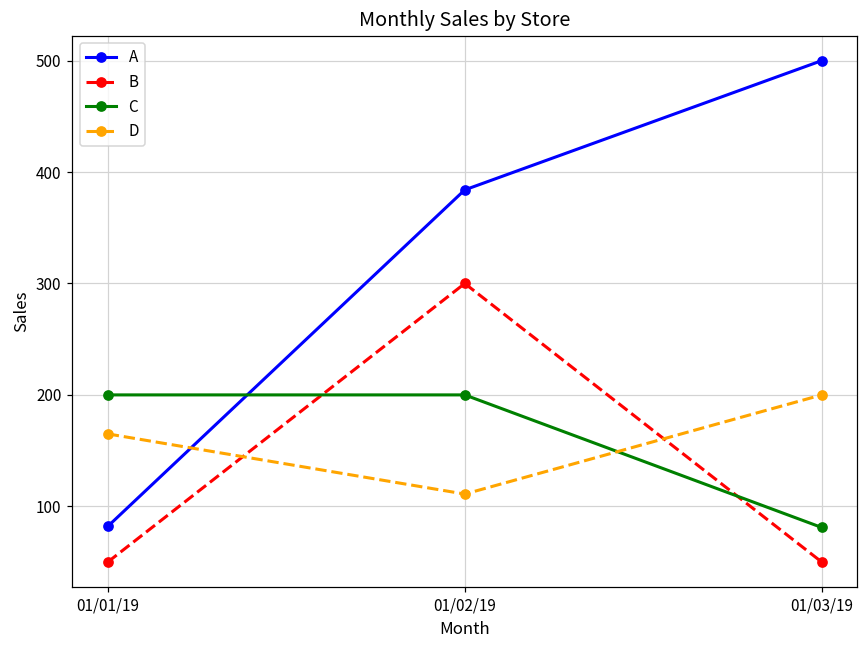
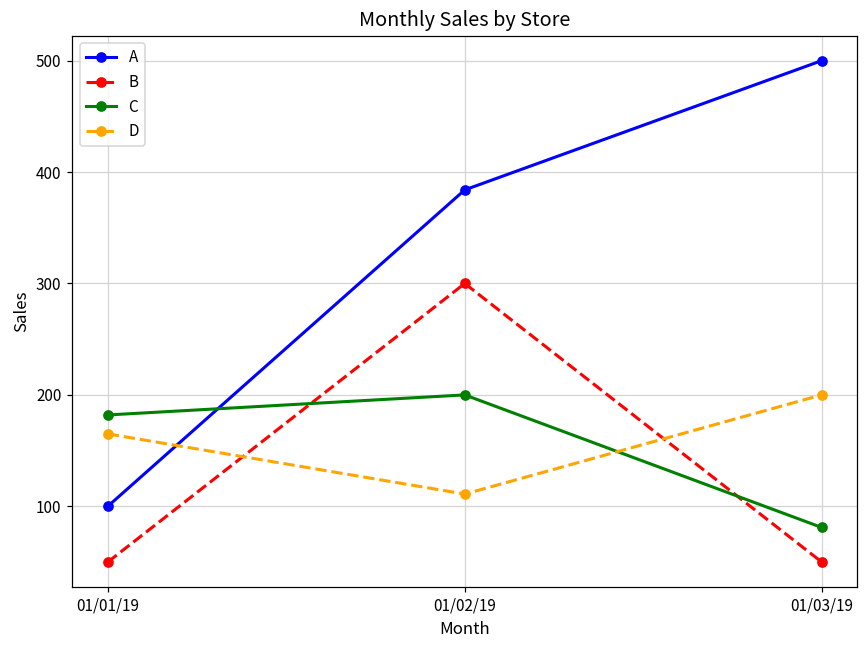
  {
    "A": {
-     "01/01/19": 82,
+     "01/01/19": 100,
      "01/02/19": 384,
      "01/03/19": 500
    },
    "B": {
      "01/01/19": 50,
      "01/02/19": 300,
      "01/03/19": 50
    },
    "C": {
-     "01/01/19": 200,
+     "01/01/19": 182,
      "01/02/19": 200,
      "01/03/19": 81
    },
    "D": {
      "01/01/19": 165,
      "01/02/19": 111,
      "01/03/19": 200
    }
  }
